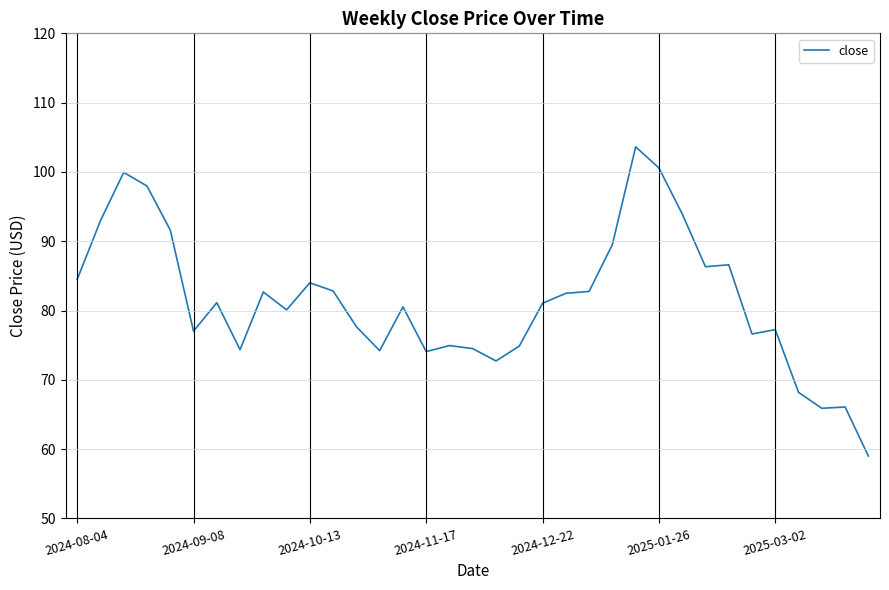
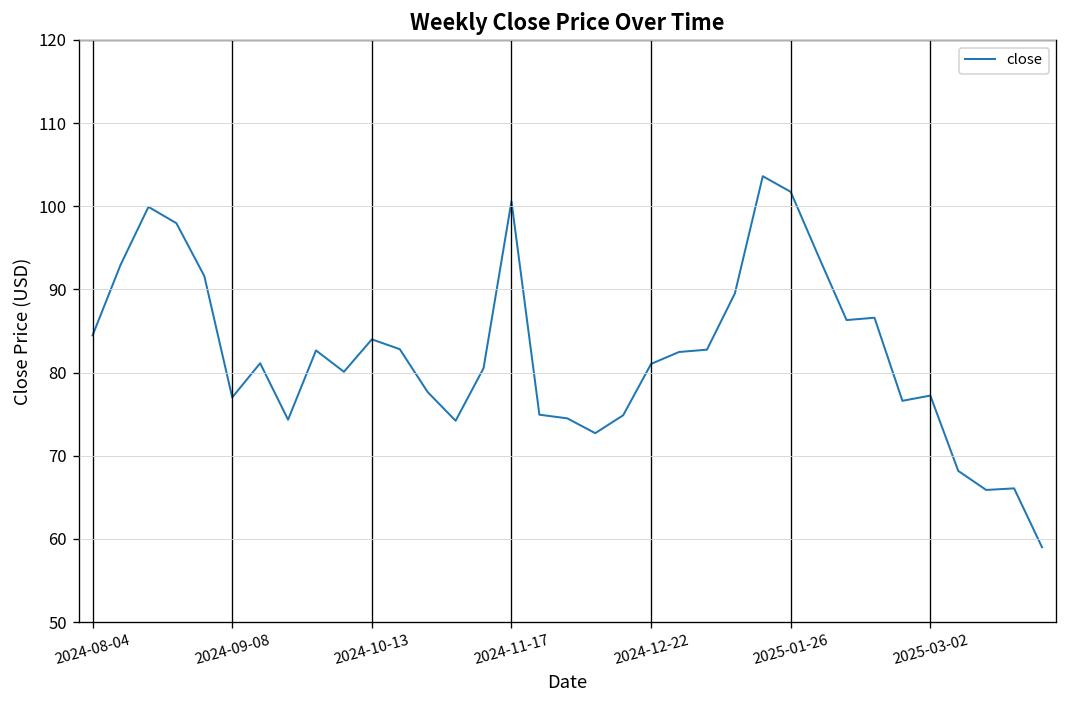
  {
    "2024-08-04": 84,
    "2024-09-08": 77,
    "2024-10-13": 84,
-   "2024-11-17": 74,
+   "2024-11-17": 101,
    "2024-12-22": 81,
-   "2025-01-26": 101,
+   "2025-01-26": 102,
    "2025-03-02": 77
  }
